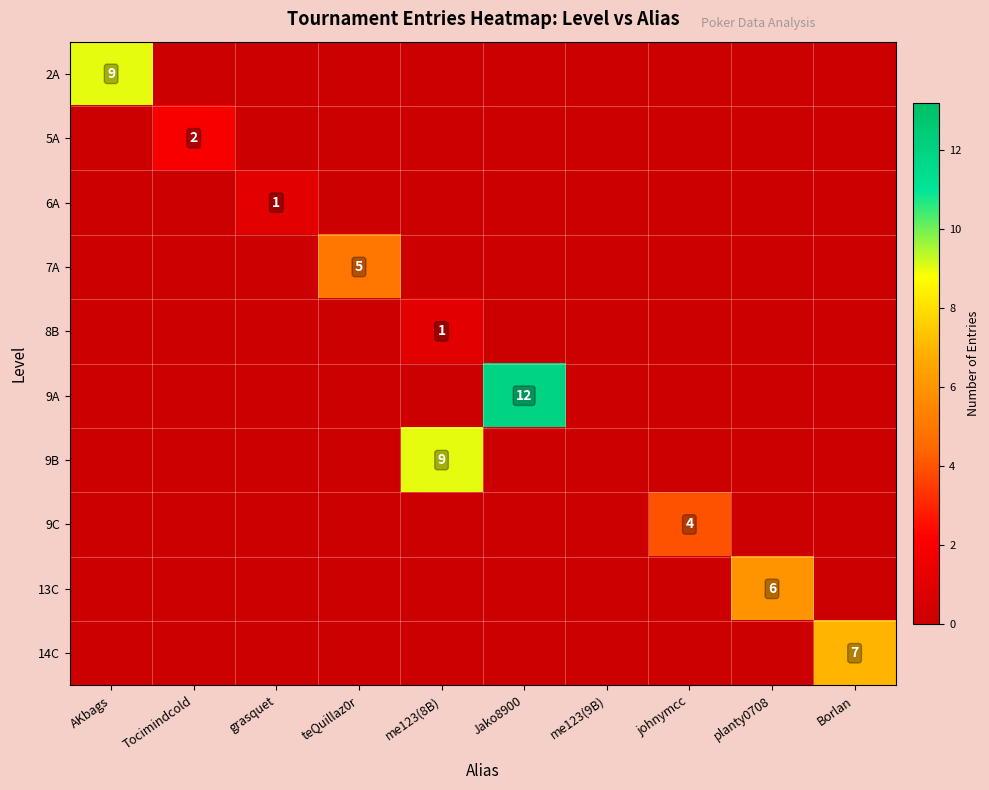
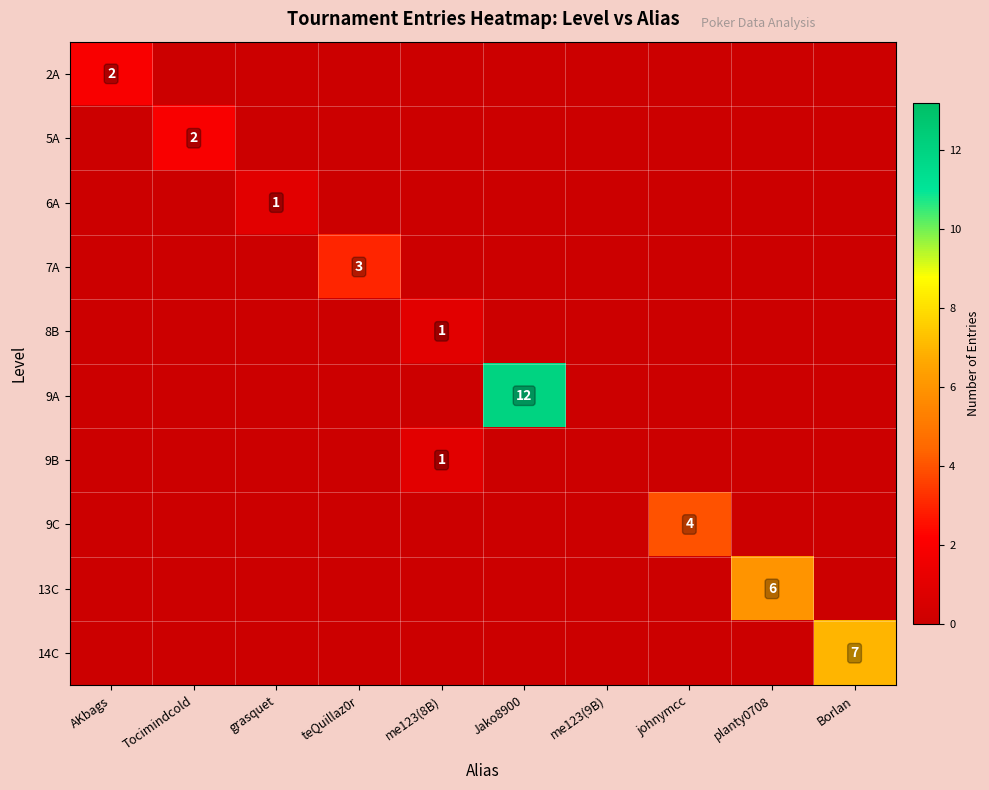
  {
    "2A": {
-     "AKbags": 9
+     "AKbags": 2
    },
    "7A": {
-     "teQuillaz0r": 5
+     "teQuillaz0r": 3
    },
    "9B": {
-     "me123(8B)": 9
+     "me123(8B)": 1
    }
  }
